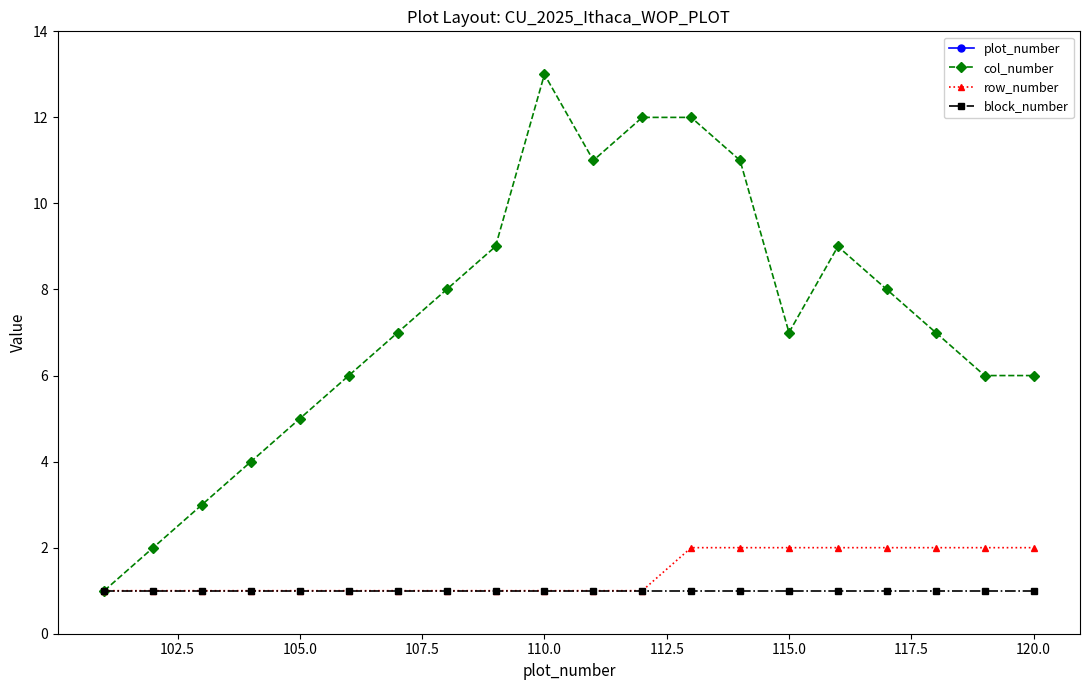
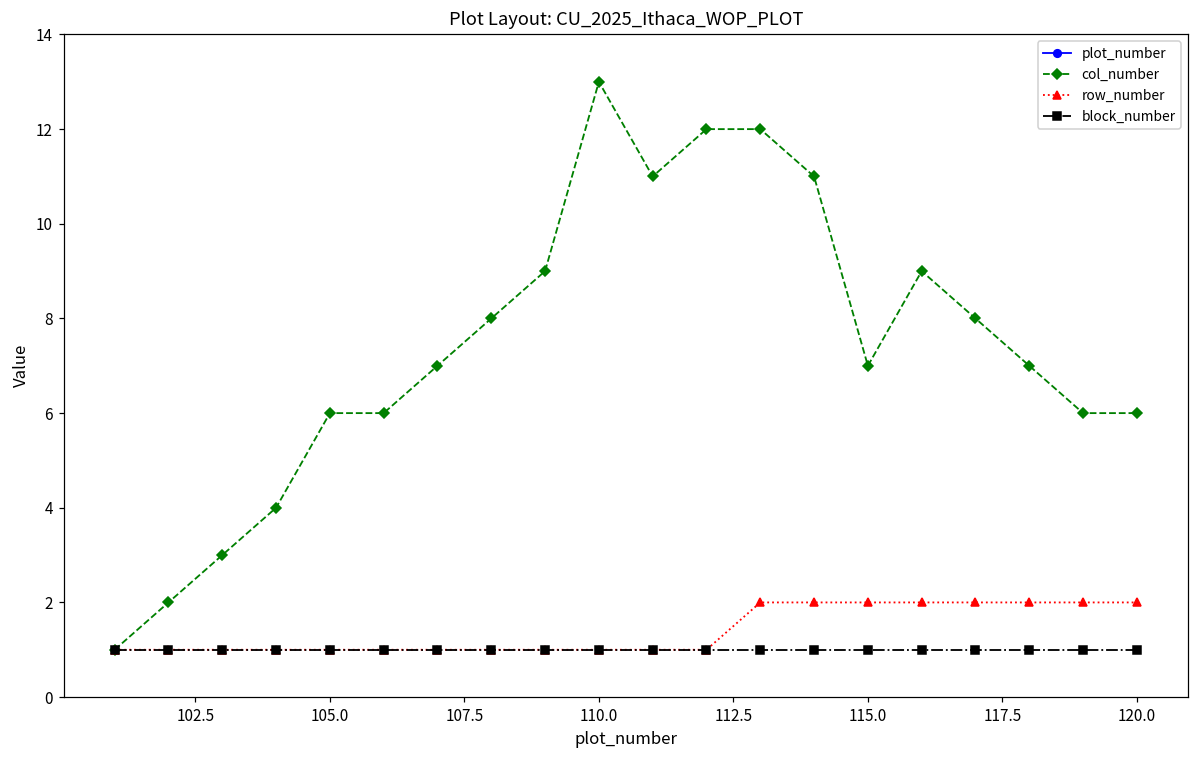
  {
    "col_number": {
-     "105.0": 5,
+     "105.0": 6,
      "110.0": 13,
      "115.0": 7,
      "120.0": 6
    },
    "row_number": {
      "115.0": 2,
      "120.0": 2
    },
    "block_number": {
      "115.0": 1,
      "120.0": 1
    }
  }
